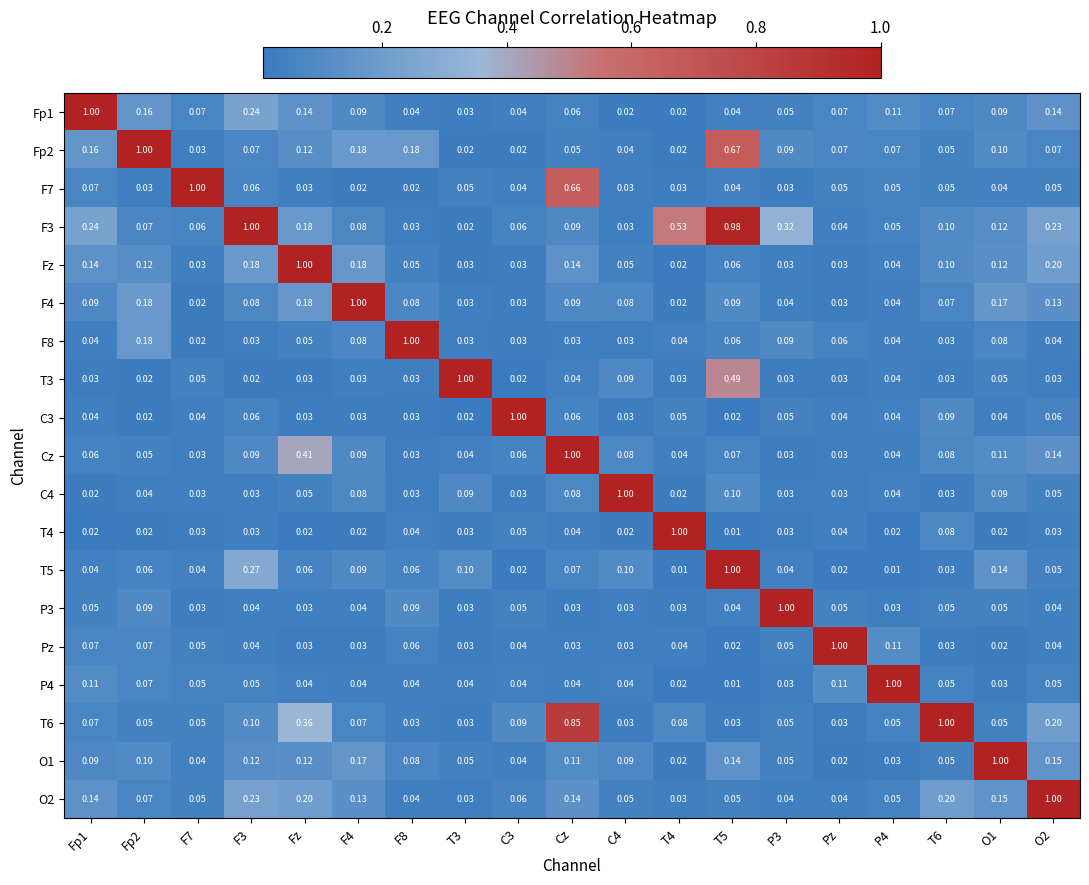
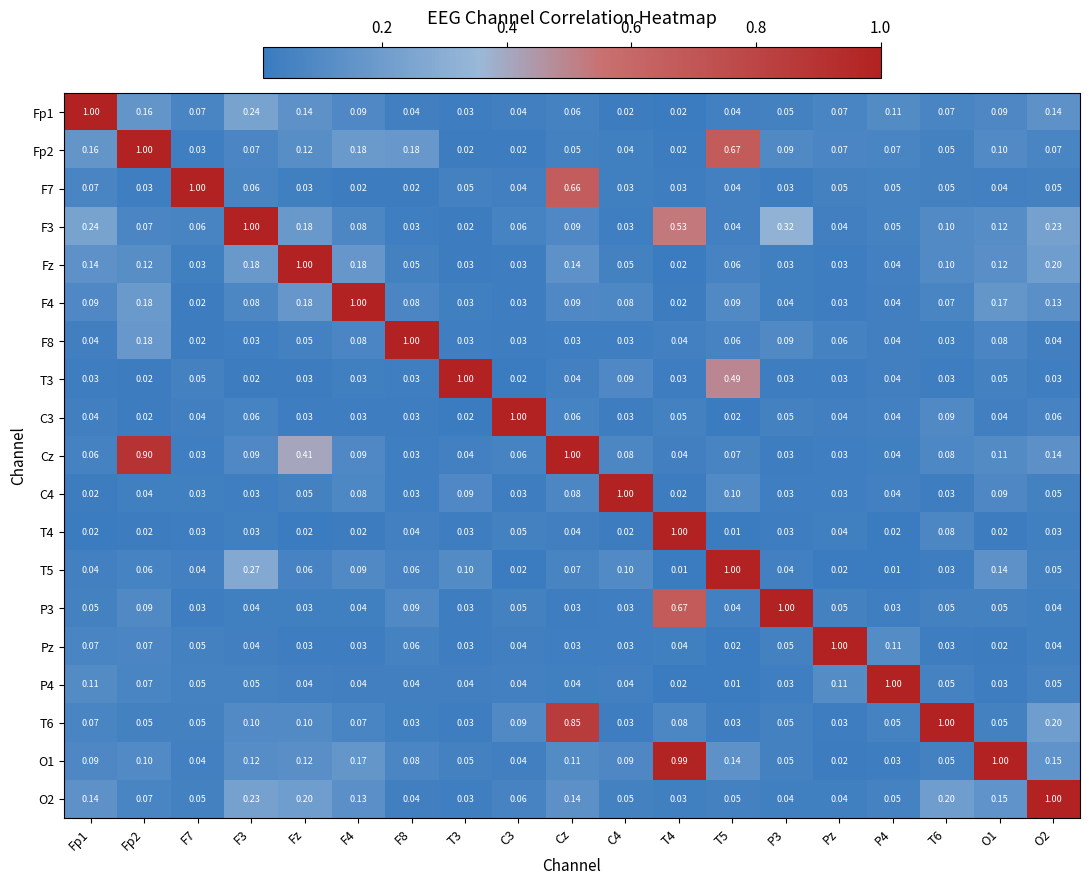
  {
    "F3": {
      "Fp1": 0.24,
      "Fp2": 0.07,
      "F7": 0.06,
      "F3": 1.00,
      "Fz": 0.18,
      "F4": 0.08,
      "F8": 0.03,
      "T3": 0.02,
      "C3": 0.06,
      "Cz": 0.09,
      "C4": 0.03,
      "T4": 0.53,
-     "T5": 0.98,
+     "T5": 0.04,
      "P3": 0.32,
      "Pz": 0.04,
      "P4": 0.05,
      "T6": 0.10,
      "O1": 0.12,
      "O2": 0.23
    },
    "Cz": {
      "Fp1": 0.06,
-     "Fp2": 0.05,
+     "Fp2": 0.90,
      "F7": 0.03,
      "F3": 0.09,
      "Fz": 0.41,
      "F4": 0.09,
      "F8": 0.03,
      "T3": 0.04,
      "C3": 0.06,
      "Cz": 1.00,
      "C4": 0.08,
      "T4": 0.04,
      "T5": 0.07,
      "P3": 0.03,
      "Pz": 0.03,
      "P4": 0.04,
      "T6": 0.08,
      "O1": 0.11,
      "O2": 0.14
    },
    "P3": {
      "Fp1": 0.05,
      "Fp2": 0.09,
      "F7": 0.03,
      "F3": 0.04,
      "Fz": 0.03,
      "F4": 0.04,
      "F8": 0.09,
      "T3": 0.03,
      "C3": 0.05,
      "Cz": 0.03,
      "C4": 0.03,
-     "T4": 0.03,
+     "T4": 0.67,
      "T5": 0.04,
      "P3": 1.00,
      "Pz": 0.05,
      "P4": 0.03,
      "T6": 0.05,
      "O1": 0.05,
      "O2": 0.04
    },
    "T6": {
      "Fp1": 0.07,
      "Fp2": 0.05,
      "F7": 0.05,
      "F3": 0.10,
-     "Fz": 0.36,
+     "Fz": 0.10,
      "F4": 0.07,
      "F8": 0.03,
      "T3": 0.03,
      "C3": 0.09,
      "Cz": 0.85,
      "C4": 0.03,
      "T4": 0.08,
      "T5": 0.03,
      "P3": 0.05,
      "Pz": 0.03,
      "P4": 0.05,
      "T6": 1.00,
      "O1": 0.05,
      "O2": 0.20
    },
    "O1": {
      "Fp1": 0.09,
      "Fp2": 0.10,
      "F7": 0.04,
      "F3": 0.12,
      "Fz": 0.12,
      "F4": 0.17,
      "F8": 0.08,
      "T3": 0.05,
      "C3": 0.04,
      "Cz": 0.11,
      "C4": 0.09,
-     "T4": 0.02,
+     "T4": 0.99,
      "T5": 0.14,
      "P3": 0.05,
      "Pz": 0.02,
      "P4": 0.03,
      "T6": 0.05,
      "O1": 1.00,
      "O2": 0.15
    }
  }
